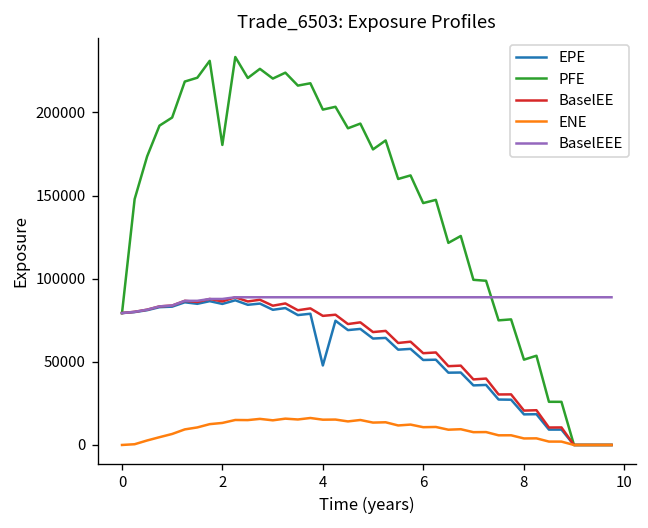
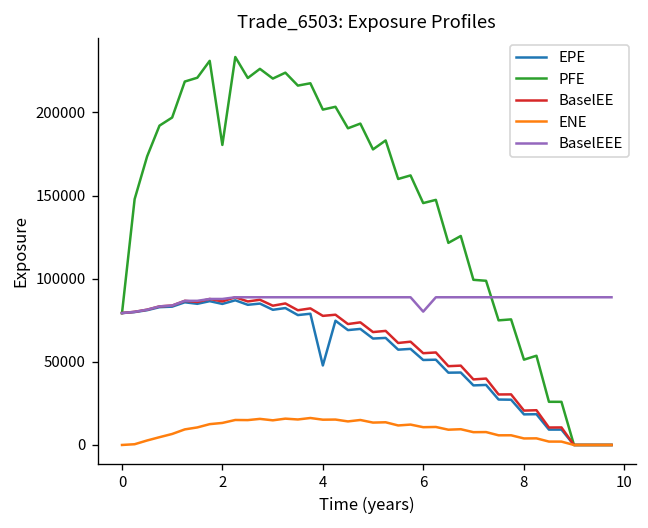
  {
    "EPE": {
      "4": 48000,
      "6": 51000
    },
    "PFE": {
      "2": 180000,
      "4": 202000,
      "6": 145000
    },
    "BaselEE": {
      "4": 78000,
      "6": 55000
    },
    "ENE": {
      "0": 0,
      "2": 13000,
      "4": 15000,
      "6": 11000
    },
    "BaselEEE": {
      "4": 89000,
-     "6": 89000
+     "6": 80000
    }
  }
